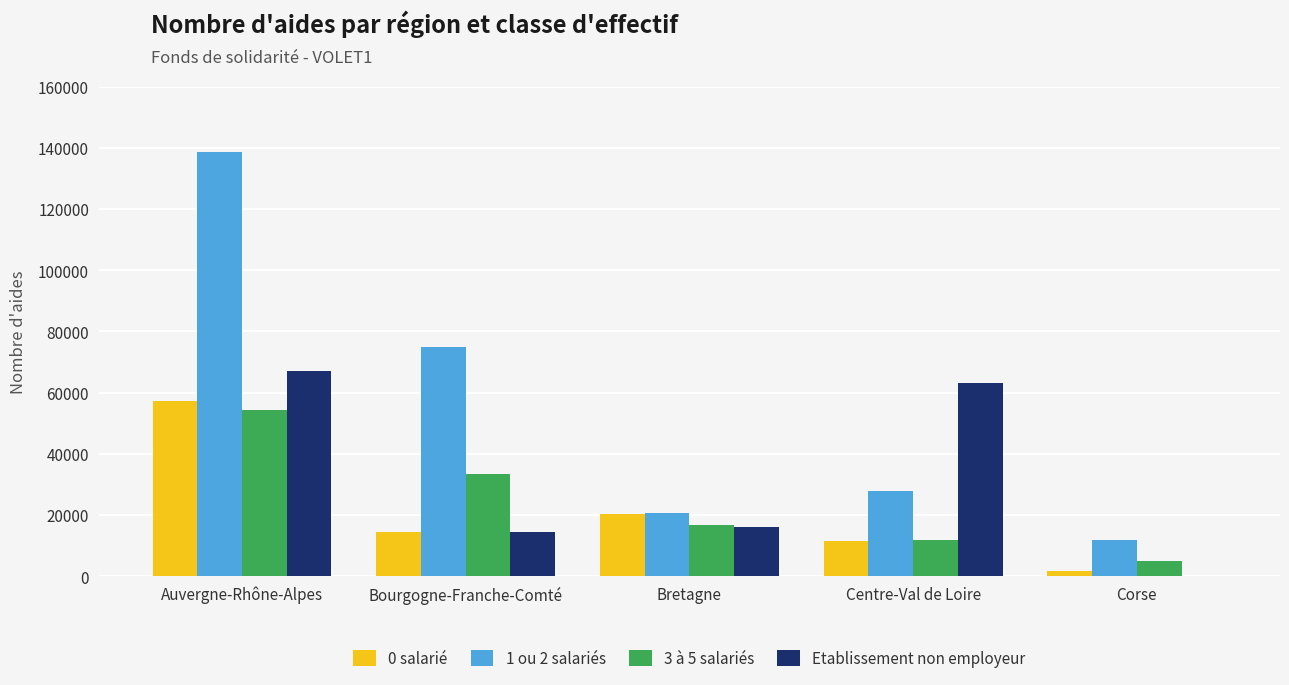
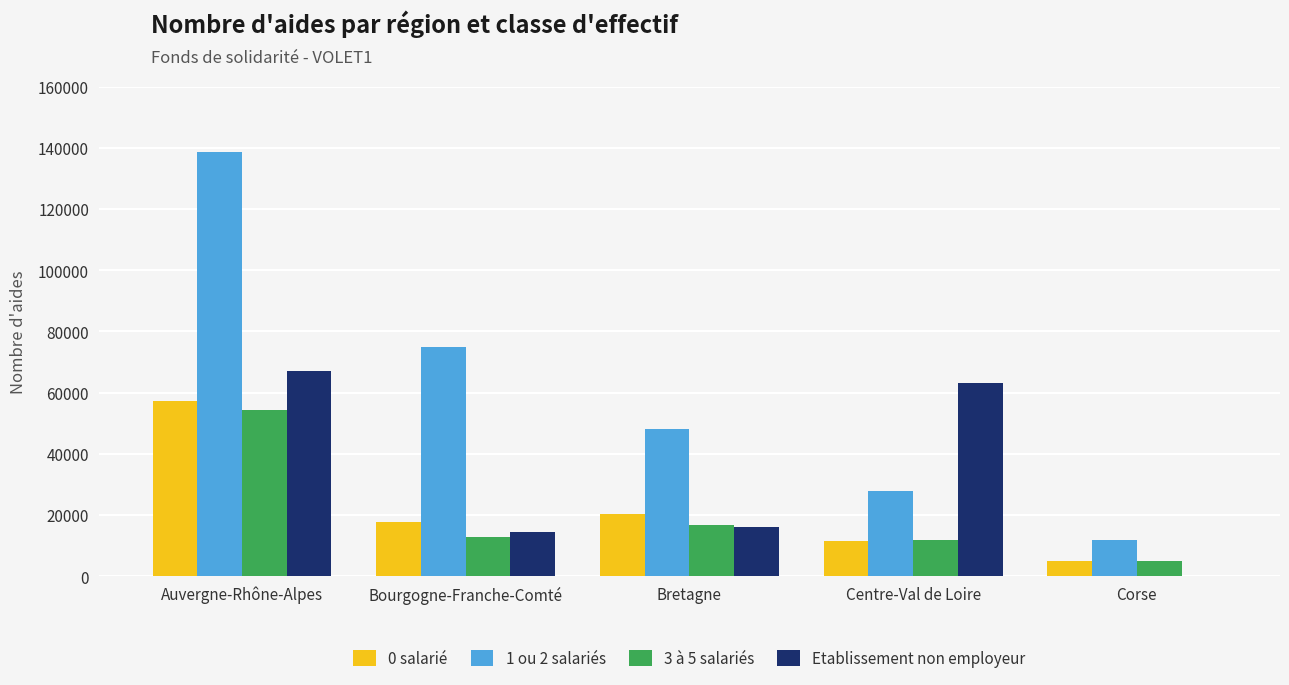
  {
    "0 salarié": {
      "Auvergne-Rhône-Alpes": 57000,
-     "Bourgogne-Franche-Comté": 14000,
+     "Bourgogne-Franche-Comté": 18000,
      "Bretagne": 20000,
      "Centre-Val de Loire": 11000,
-     "Corse": 2000
+     "Corse": 5000
    },
    "1 ou 2 salariés": {
      "Auvergne-Rhône-Alpes": 139000,
      "Bourgogne-Franche-Comté": 75000,
-     "Bretagne": 21000,
+     "Bretagne": 48000,
      "Centre-Val de Loire": 28000,
      "Corse": 12000
    },
    "3 à 5 salariés": {
      "Auvergne-Rhône-Alpes": 54000,
-     "Bourgogne-Franche-Comté": 33000,
+     "Bourgogne-Franche-Comté": 13000,
      "Bretagne": 17000,
      "Centre-Val de Loire": 12000,
      "Corse": 5000
    },
    "Etablissement non employeur": {
      "Auvergne-Rhône-Alpes": 67000,
      "Bourgogne-Franche-Comté": 15000,
      "Bretagne": 16000,
      "Centre-Val de Loire": 63000,
      "Corse": 0
    }
  }
